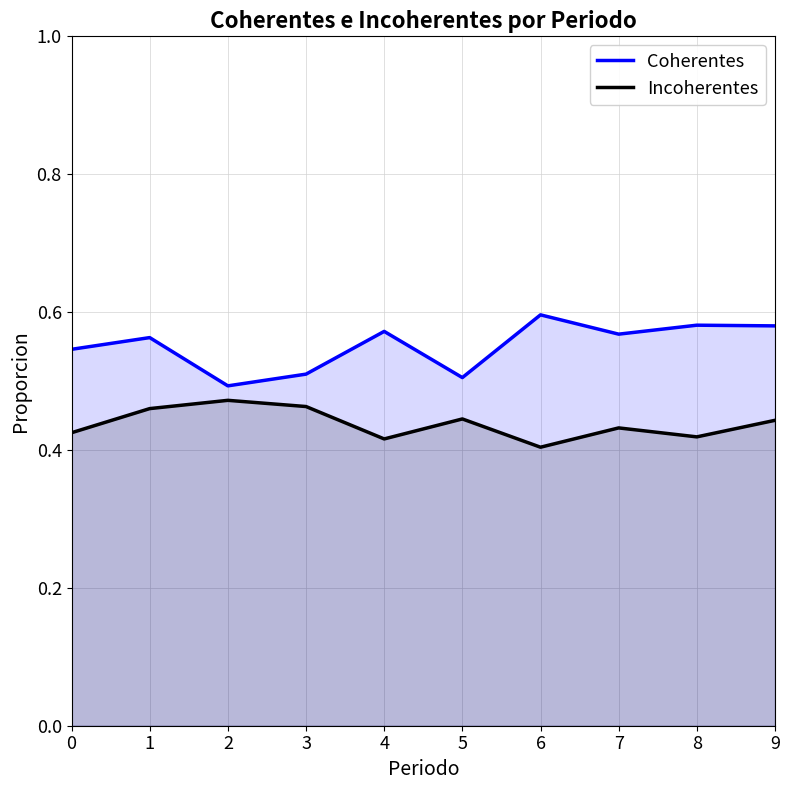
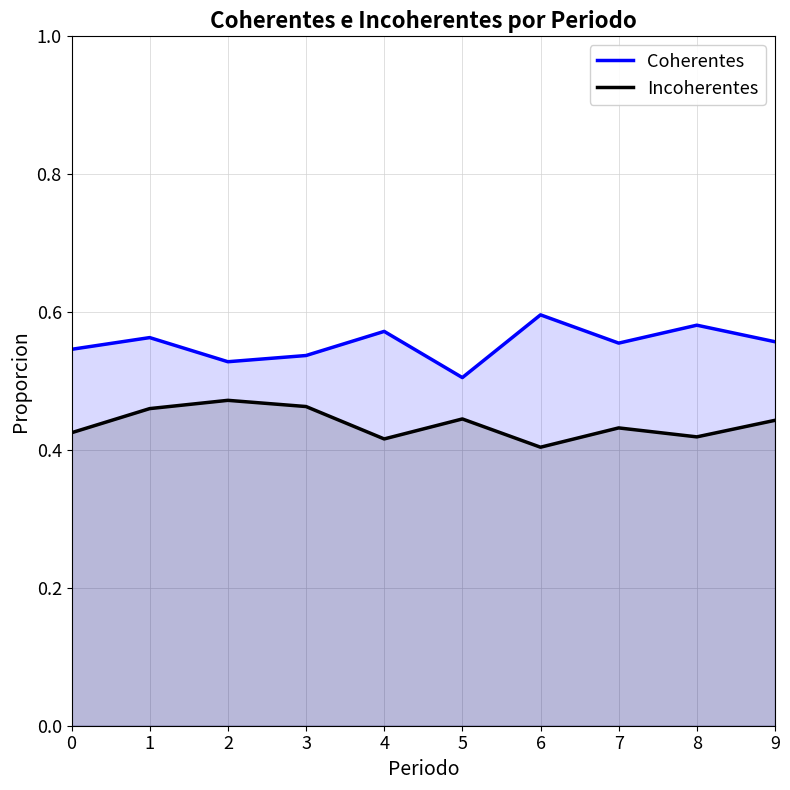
  {
    "Coherentes": {
      "0": 0.55,
      "1": 0.56,
-     "2": 0.49,
-     "3": 0.51,
+     "2": 0.53,
+     "3": 0.54,
      "4": 0.57,
      "5": 0.51,
      "6": 0.60,
-     "7": 0.57,
+     "7": 0.56,
      "8": 0.58,
-     "9": 0.58
+     "9": 0.56
    },
    "Incoherentes": {
      "0": 0.43,
      "1": 0.46,
      "2": 0.47,
      "3": 0.46,
      "4": 0.42,
      "5": 0.45,
      "6": 0.40,
      "7": 0.43,
      "8": 0.42,
      "9": 0.44
    }
  }
